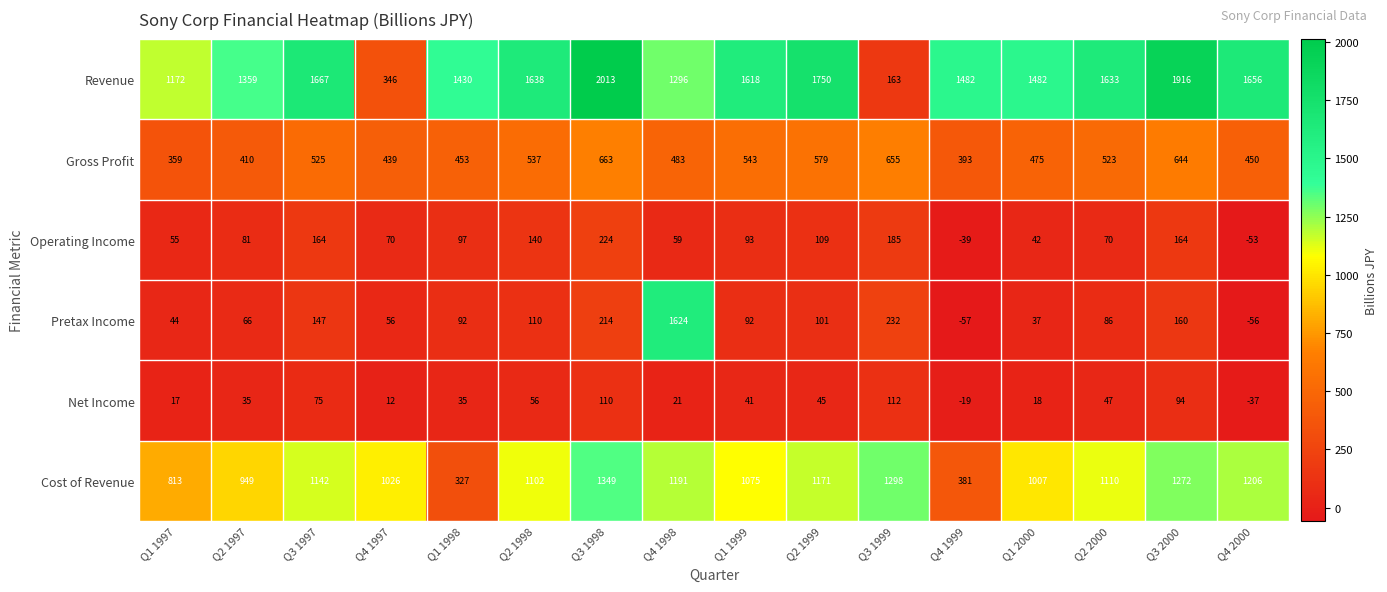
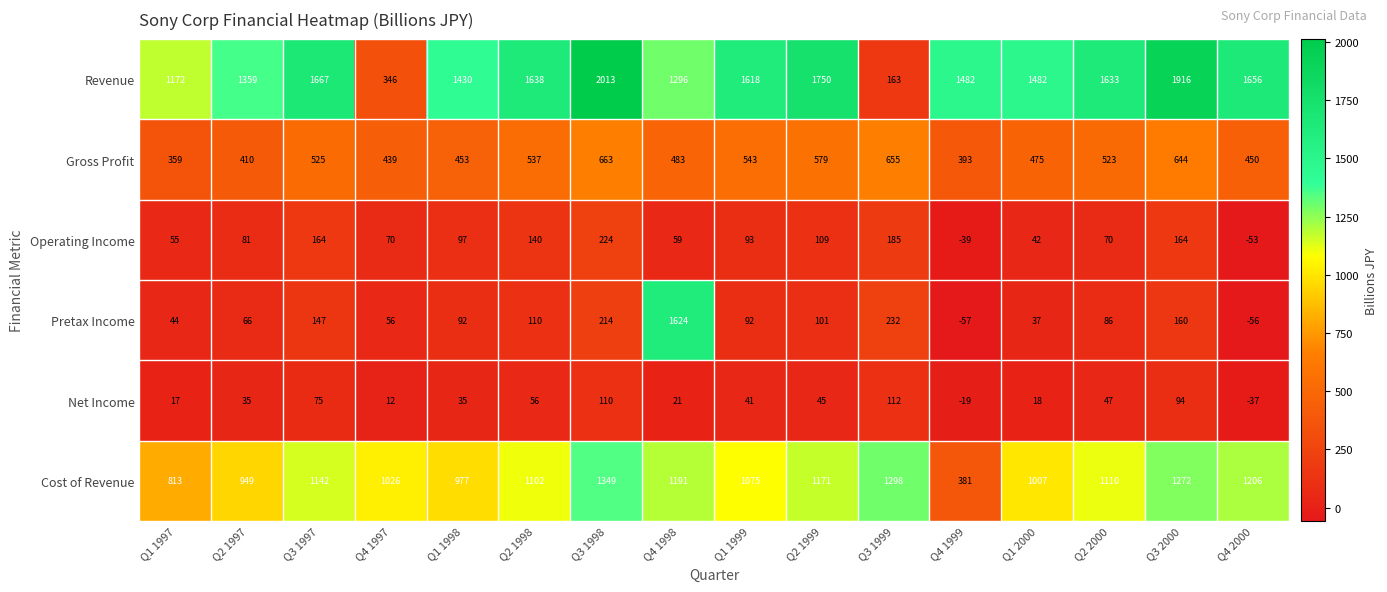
  {
    "Revenue": {
      "Q1 1997": 1172,
      "Q2 1997": 1359,
      "Q3 1997": 1667,
      "Q4 1997": 346,
      "Q1 1998": 1430,
      "Q2 1998": 1638,
      "Q3 1998": 2013,
      "Q4 1998": 1296,
      "Q1 1999": 1618,
      "Q2 1999": 1750,
      "Q3 1999": 163,
      "Q4 1999": 1482,
      "Q1 2000": 1482,
      "Q2 2000": 1633,
      "Q3 2000": 1916,
      "Q4 2000": 1656
    },
    "Gross Profit": {
      "Q1 1997": 359,
      "Q2 1997": 410,
      "Q3 1997": 525,
      "Q4 1997": 439,
      "Q1 1998": 453,
      "Q2 1998": 537,
      "Q3 1998": 663,
      "Q4 1998": 483,
      "Q1 1999": 543,
      "Q2 1999": 579,
      "Q3 1999": 655,
      "Q4 1999": 393,
      "Q1 2000": 475,
      "Q2 2000": 523,
      "Q3 2000": 644,
      "Q4 2000": 450
    },
    "Operating Income": {
      "Q1 1997": 55,
      "Q2 1997": 81,
      "Q3 1997": 164,
      "Q4 1997": 70,
      "Q1 1998": 97,
      "Q2 1998": 140,
      "Q3 1998": 224,
      "Q4 1998": 59,
      "Q1 1999": 93,
      "Q2 1999": 109,
      "Q3 1999": 185,
      "Q4 1999": -39,
      "Q1 2000": 42,
      "Q2 2000": 70,
      "Q3 2000": 164,
      "Q4 2000": -53
    },
    "Pretax Income": {
      "Q1 1997": 44,
      "Q2 1997": 66,
      "Q3 1997": 147,
      "Q4 1997": 56,
      "Q1 1998": 92,
      "Q2 1998": 110,
      "Q3 1998": 214,
      "Q4 1998": 1624,
      "Q1 1999": 92,
      "Q2 1999": 101,
      "Q3 1999": 232,
      "Q4 1999": -57,
      "Q1 2000": 37,
      "Q2 2000": 86,
      "Q3 2000": 160,
      "Q4 2000": -56
    },
    "Net Income": {
      "Q1 1997": 17,
      "Q2 1997": 35,
      "Q3 1997": 75,
      "Q4 1997": 12,
      "Q1 1998": 35,
      "Q2 1998": 56,
      "Q3 1998": 110,
      "Q4 1998": 21,
      "Q1 1999": 41,
      "Q2 1999": 45,
      "Q3 1999": 112,
      "Q4 1999": -19,
      "Q1 2000": 18,
      "Q2 2000": 47,
      "Q3 2000": 94,
      "Q4 2000": -37
    },
    "Cost of Revenue": {
      "Q1 1997": 813,
      "Q2 1997": 949,
      "Q3 1997": 1142,
      "Q4 1997": 1026,
-     "Q1 1998": 327,
+     "Q1 1998": 977,
      "Q2 1998": 1102,
      "Q3 1998": 1349,
      "Q4 1998": 1191,
      "Q1 1999": 1075,
      "Q2 1999": 1171,
      "Q3 1999": 1298,
      "Q4 1999": 381,
      "Q1 2000": 1007,
      "Q2 2000": 1110,
      "Q3 2000": 1272,
      "Q4 2000": 1206
    }
  }
